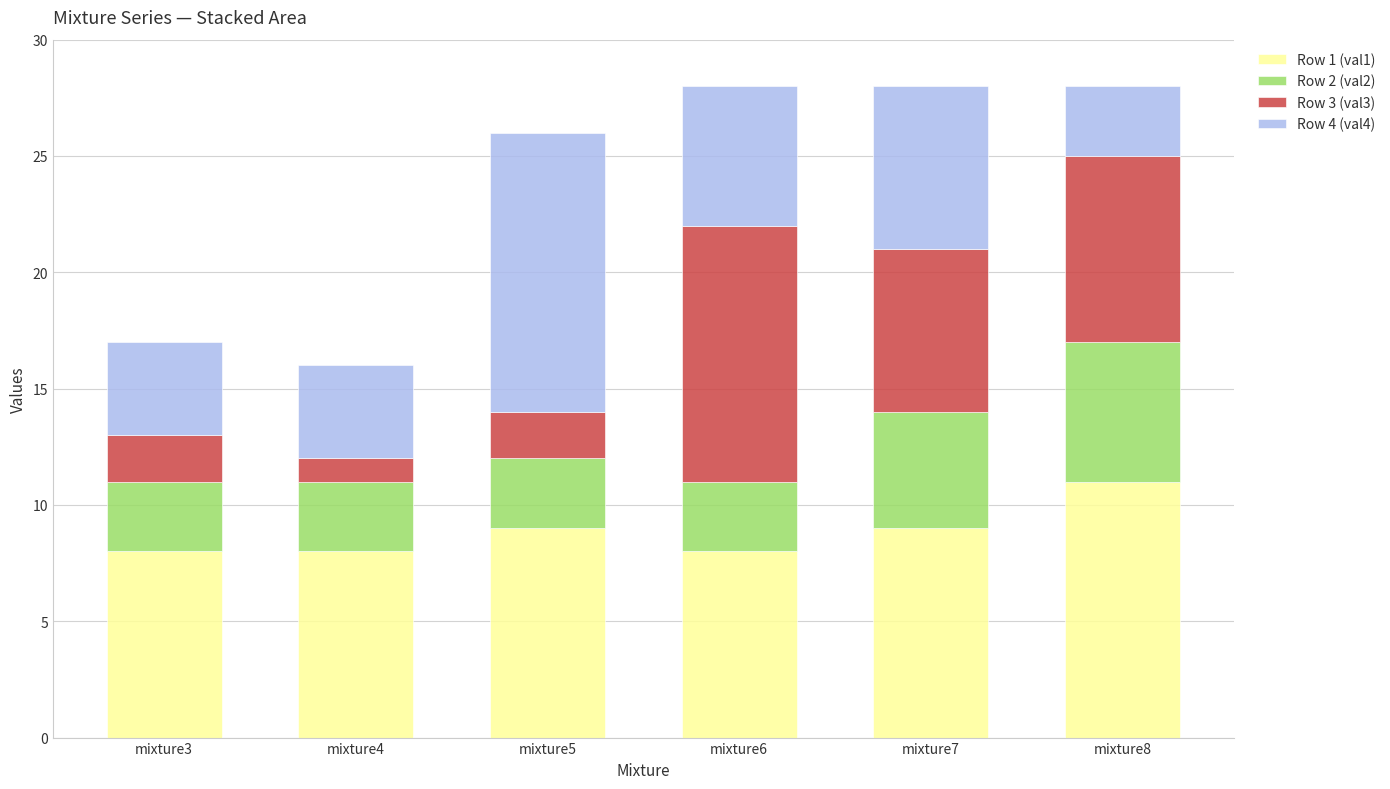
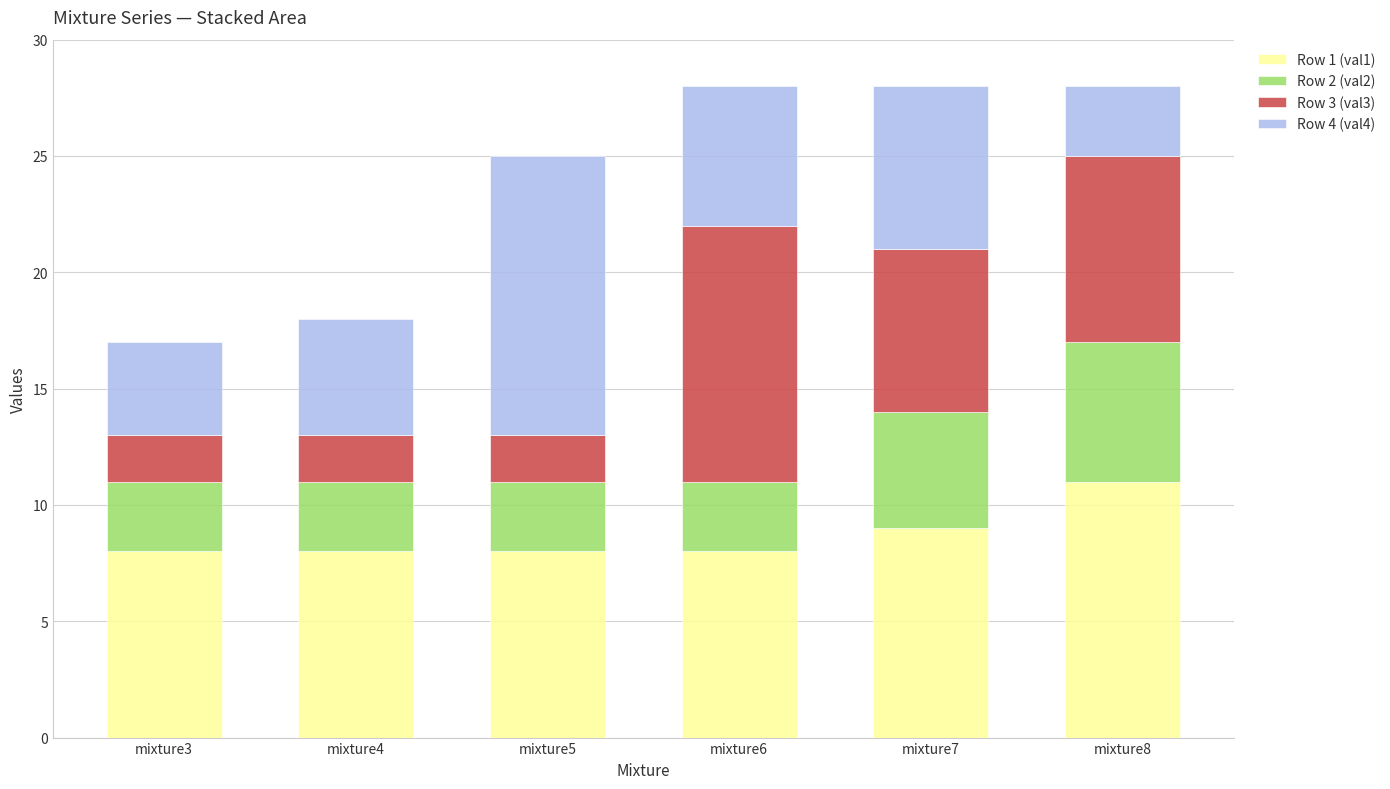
  {
    "Row 1 (val1)": {
      "mixture3": 8,
      "mixture4": 8,
-     "mixture5": 9,
+     "mixture5": 8,
      "mixture6": 8,
      "mixture7": 9,
      "mixture8": 11
    },
    "Row 2 (val2)": {
      "mixture3": 3,
      "mixture4": 3,
      "mixture5": 3,
      "mixture6": 3,
      "mixture7": 5,
      "mixture8": 6
    },
    "Row 3 (val3)": {
      "mixture3": 2,
-     "mixture4": 1,
+     "mixture4": 2,
      "mixture5": 2,
      "mixture6": 11,
      "mixture7": 7,
      "mixture8": 8
    },
    "Row 4 (val4)": {
      "mixture3": 4,
-     "mixture4": 4,
+     "mixture4": 5,
      "mixture5": 12,
      "mixture6": 6,
      "mixture7": 7,
      "mixture8": 3
    }
  }
